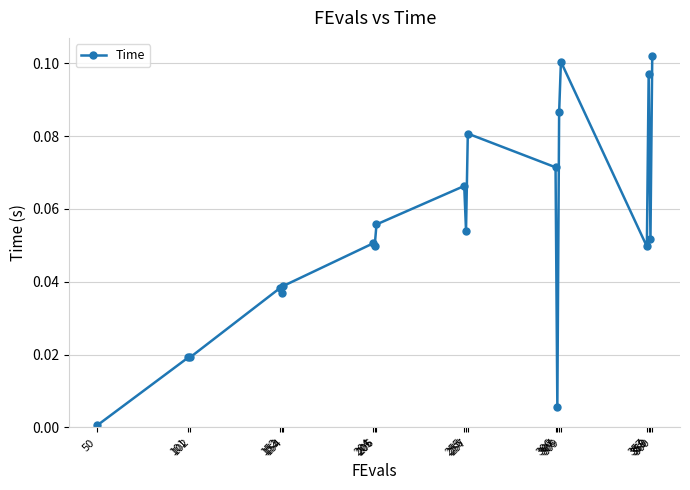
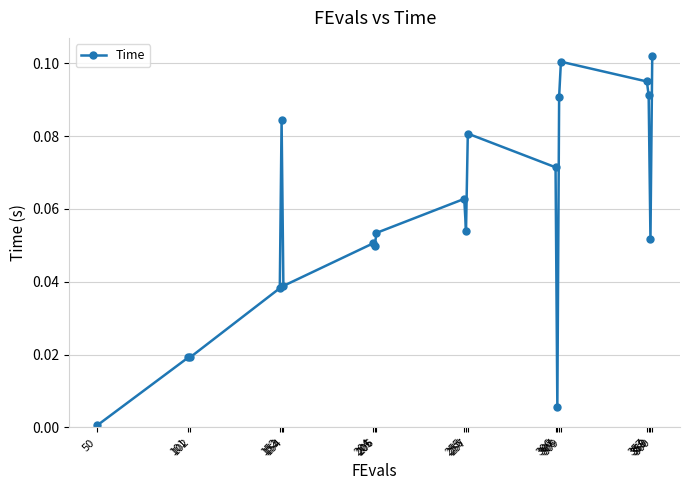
  {
    "50": 0.001,
    "101": 0.019,
    "102": 0.019,
    "152": 0.038,
-   "153": 0.037,
+   "153": 0.084,
    "154": 0.039,
    "204": 0.051,
    "205": 0.050,
-   "206": 0.056,
-   "255": 0.066,
+   "206": 0.053,
+   "255": 0.063,
    "256": 0.054,
    "257": 0.081,
    "306": 0.071,
    "307": 0.006,
-   "308": 0.087,
+   "308": 0.091,
    "309": 0.100,
-   "357": 0.050,
-   "358": 0.097,
+   "357": 0.095,
+   "358": 0.091,
    "359": 0.052,
    "360": 0.102
  }
